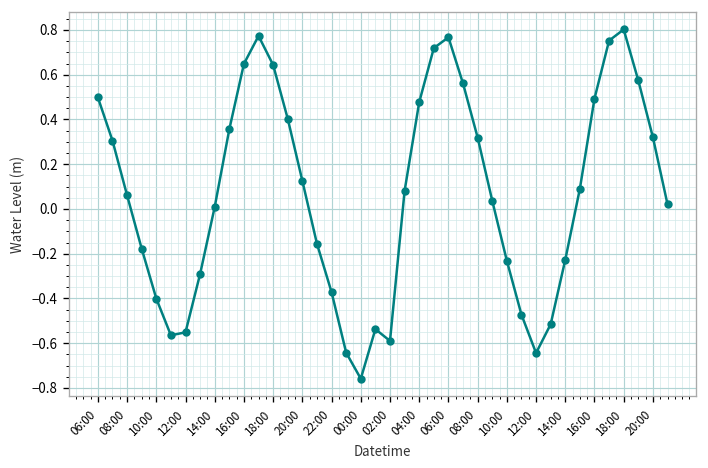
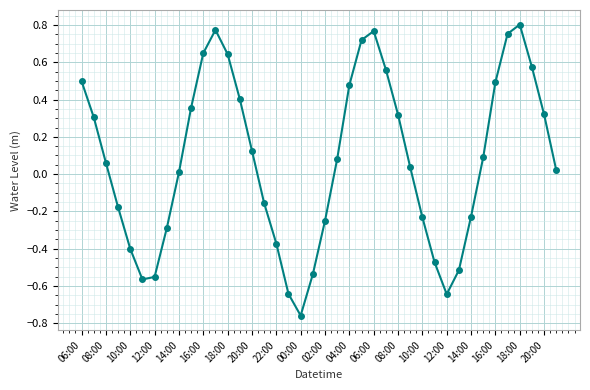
  {
    "22:00": -0.37,
    "00:00": -0.76,
-   "02:00": -0.59,
+   "02:00": -0.25,
    "04:00": 0.48
  }
